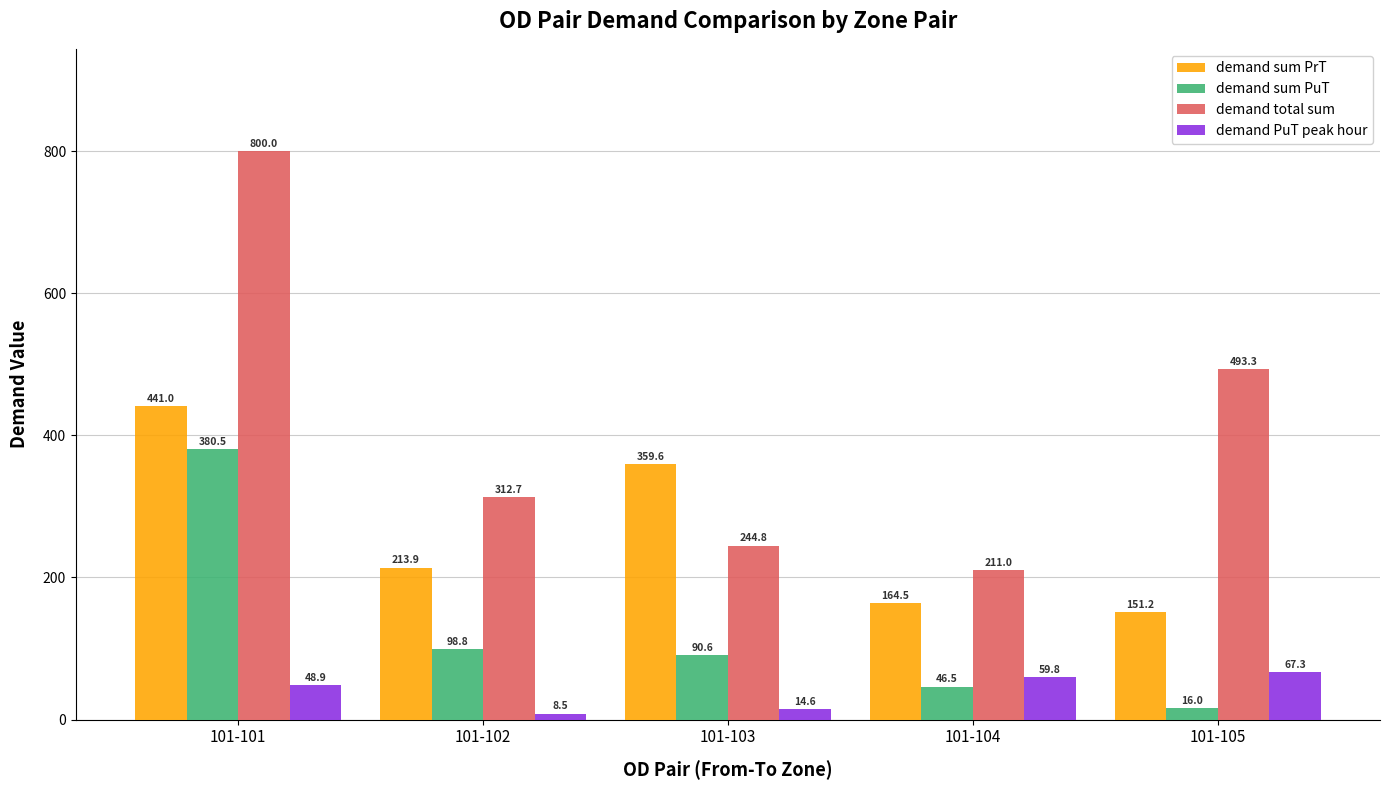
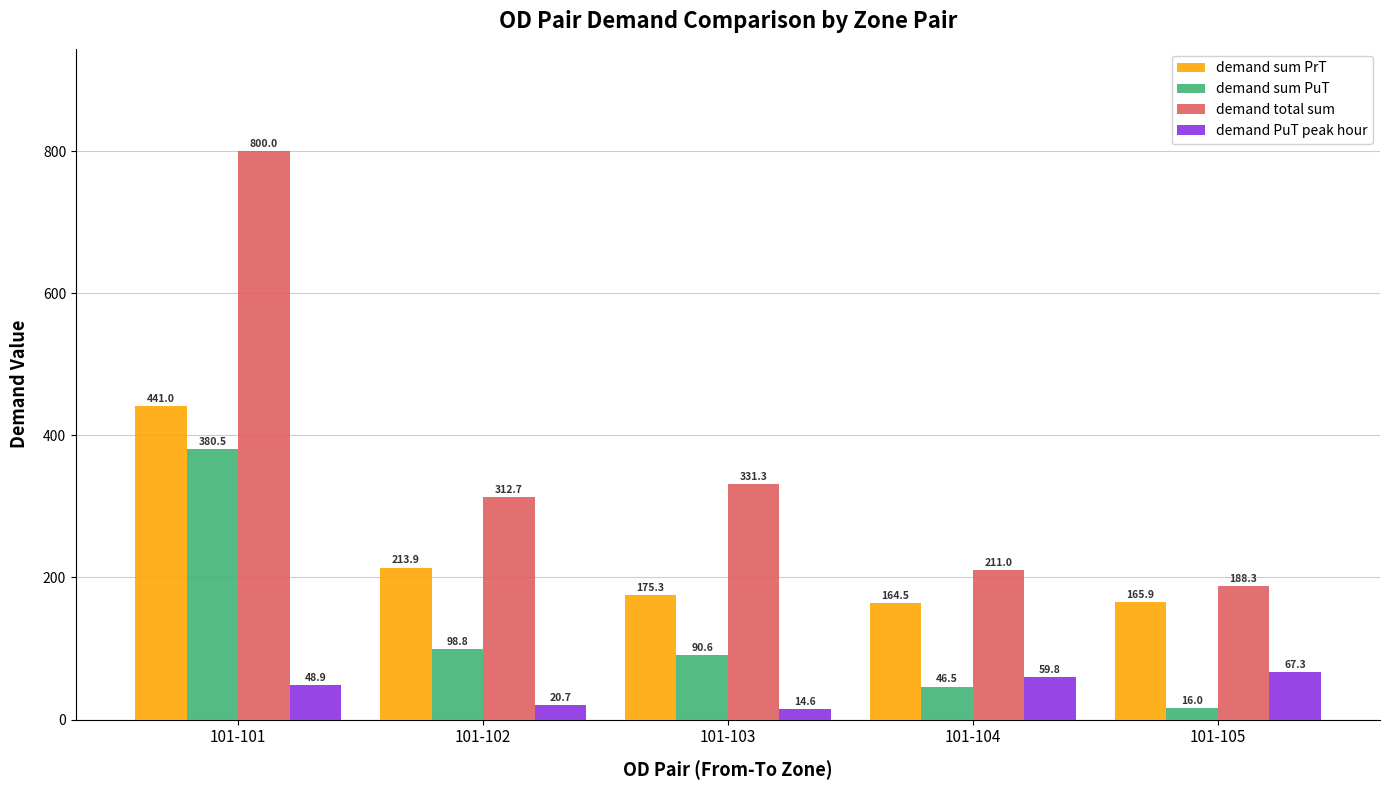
  {
    "demand sum PrT": {
      "101-101": 441.0,
      "101-102": 213.9,
-     "101-103": 359.6,
+     "101-103": 175.3,
      "101-104": 164.5,
-     "101-105": 151.2
+     "101-105": 165.9
    },
    "demand sum PuT": {
      "101-101": 380.5,
      "101-102": 98.8,
      "101-103": 90.6,
      "101-104": 46.5,
      "101-105": 16.0
    },
    "demand total sum": {
      "101-101": 800.0,
      "101-102": 312.7,
-     "101-103": 244.8,
+     "101-103": 331.3,
      "101-104": 211.0,
-     "101-105": 493.3
+     "101-105": 188.3
    },
    "demand PuT peak hour": {
      "101-101": 48.9,
-     "101-102": 8.5,
+     "101-102": 20.7,
      "101-103": 14.6,
      "101-104": 59.8,
      "101-105": 67.3
    }
  }
